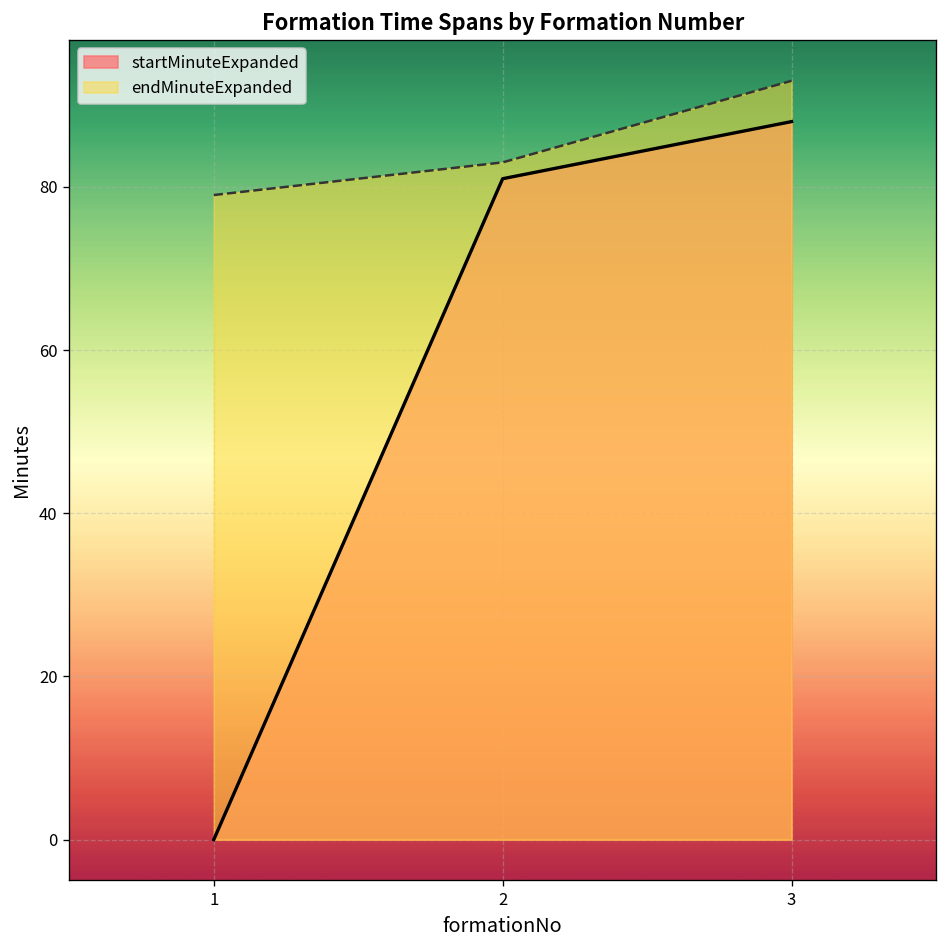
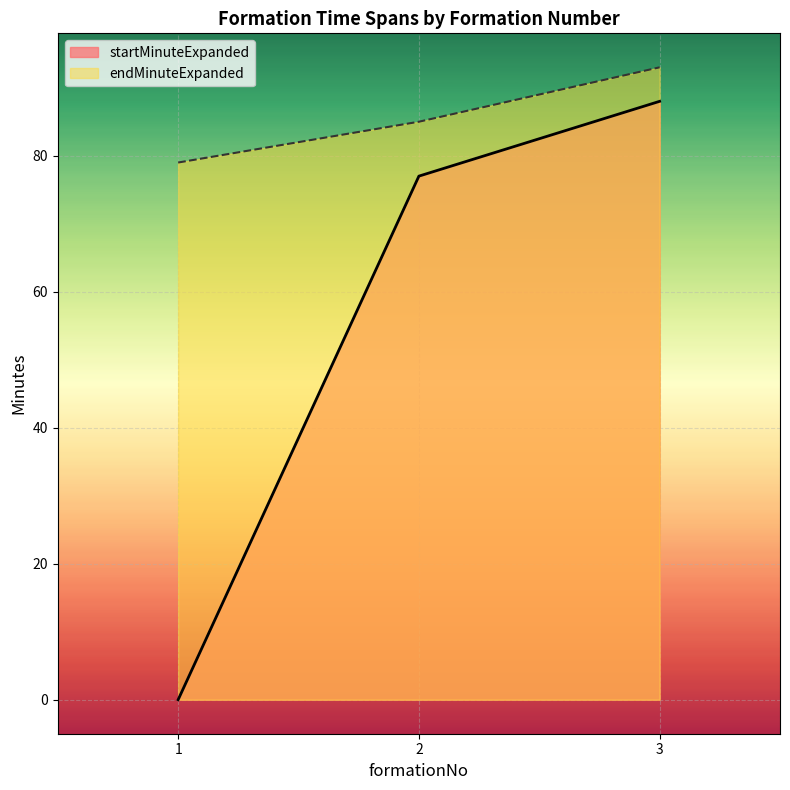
  {
    "startMinuteExpanded": {
      "1": 0,
-     "2": 81,
+     "2": 77,
      "3": 88
    },
    "endMinuteExpanded": {
      "1": 79,
-     "2": 83,
+     "2": 85,
      "3": 93
    }
  }
